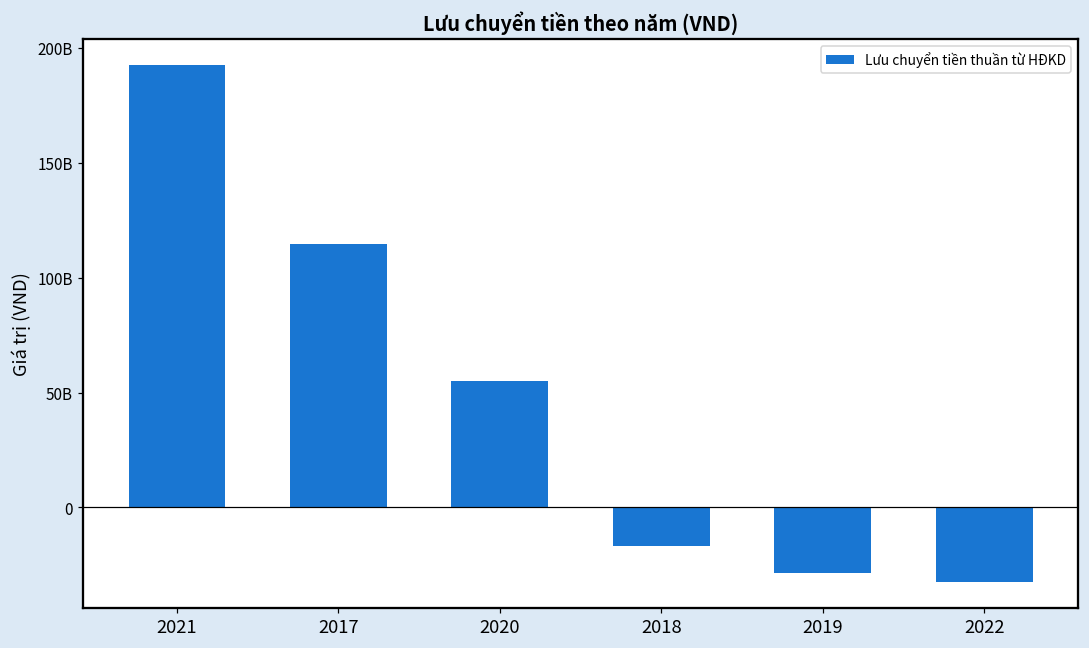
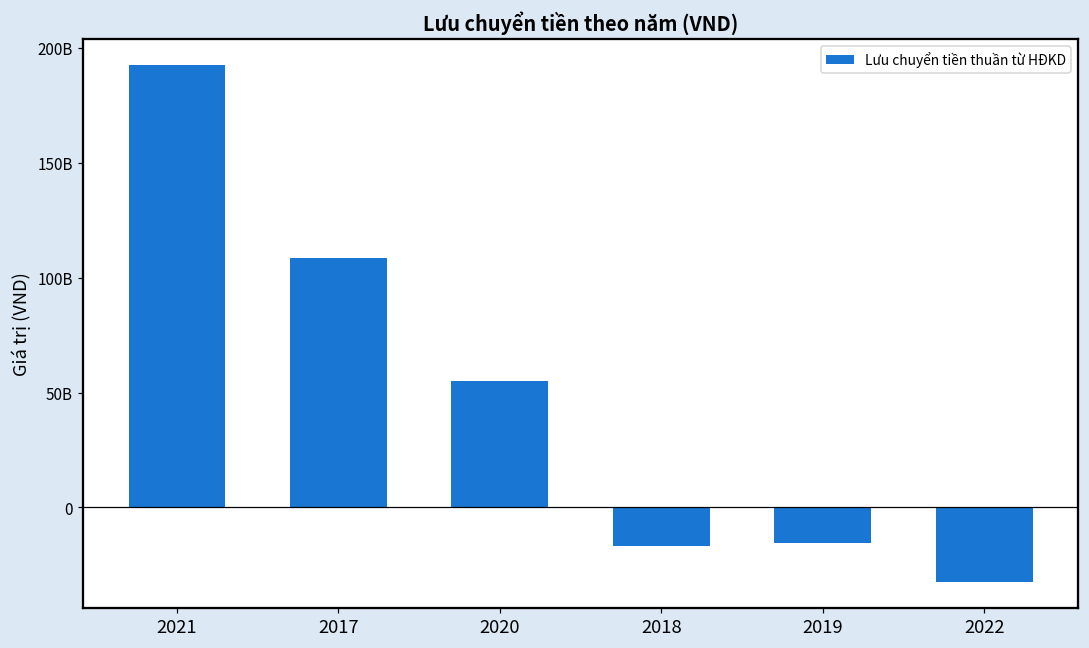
  {
    "2021": 193000000000,
-   "2017": 115000000000,
+   "2017": 109000000000,
    "2020": 55000000000,
    "2018": -17000000000,
-   "2019": -28000000000,
+   "2019": -15000000000,
    "2022": -32000000000
  }
